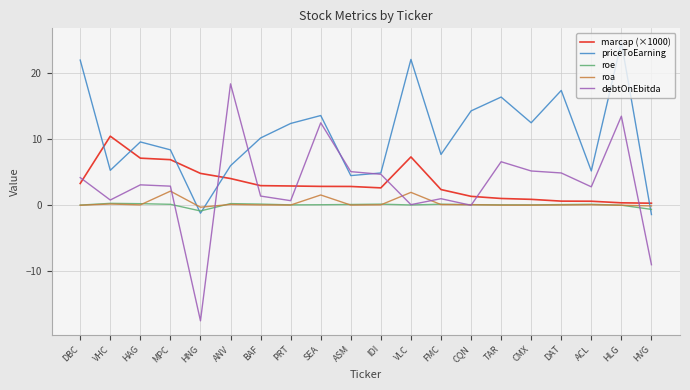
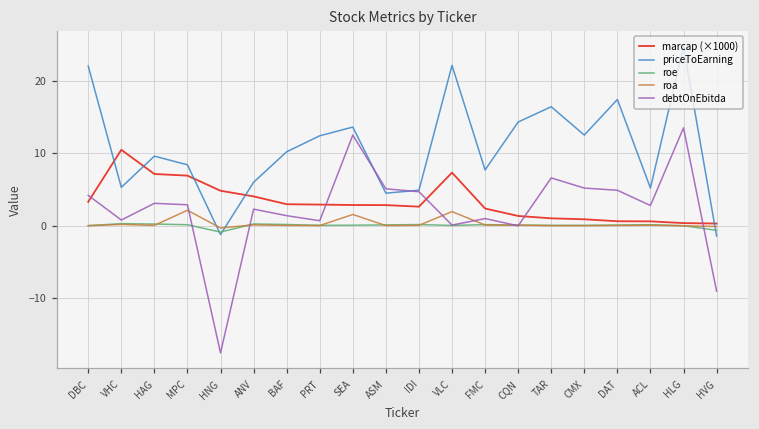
  {
    "marcap (×1000)": {
      "DBC": 3,
      "VHC": 10,
      "HAG": 7,
      "MPC": 7,
      "HNG": 5,
      "ANV": 4,
      "BAF": 3,
      "PRT": 3,
      "SEA": 3,
      "ASM": 3,
      "IDI": 3,
      "VLC": 7,
      "FMC": 2,
      "CQN": 1,
      "TAR": 1,
      "CMX": 1,
      "DAT": 1,
      "ACL": 1,
      "HVG": 0
    },
    "priceToEarning": {
      "DBC": 22,
      "VHC": 5,
      "HAG": 10,
      "MPC": 8,
      "ANV": 6,
      "BAF": 10,
      "PRT": 12,
      "SEA": 14,
      "ASM": 5,
      "VLC": 22,
      "FMC": 8,
      "CQN": 14,
      "TAR": 16,
      "CMX": 13,
      "DAT": 17,
      "ACL": 5,
      "HVG": -1
    },
    "roe": {
      "MPC": 0,
      "SEA": 0,
      "HVG": -1
    },
    "roa": {
      "MPC": 2,
      "HNG": 0,
      "SEA": 2,
      "VLC": 2,
      "HVG": 0
    },
    "debtOnEbitda": {
      "DBC": 4,
      "VHC": 1,
      "HAG": 3,
      "MPC": 3,
      "HNG": -18,
-     "ANV": 18,
+     "ANV": 2,
      "BAF": 1,
      "PRT": 1,
      "SEA": 13,
      "ASM": 5,
      "FMC": 1,
      "TAR": 7,
      "CMX": 5,
      "DAT": 5,
      "ACL": 3,
      "HLG": 14,
      "HVG": -9
    }
  }
